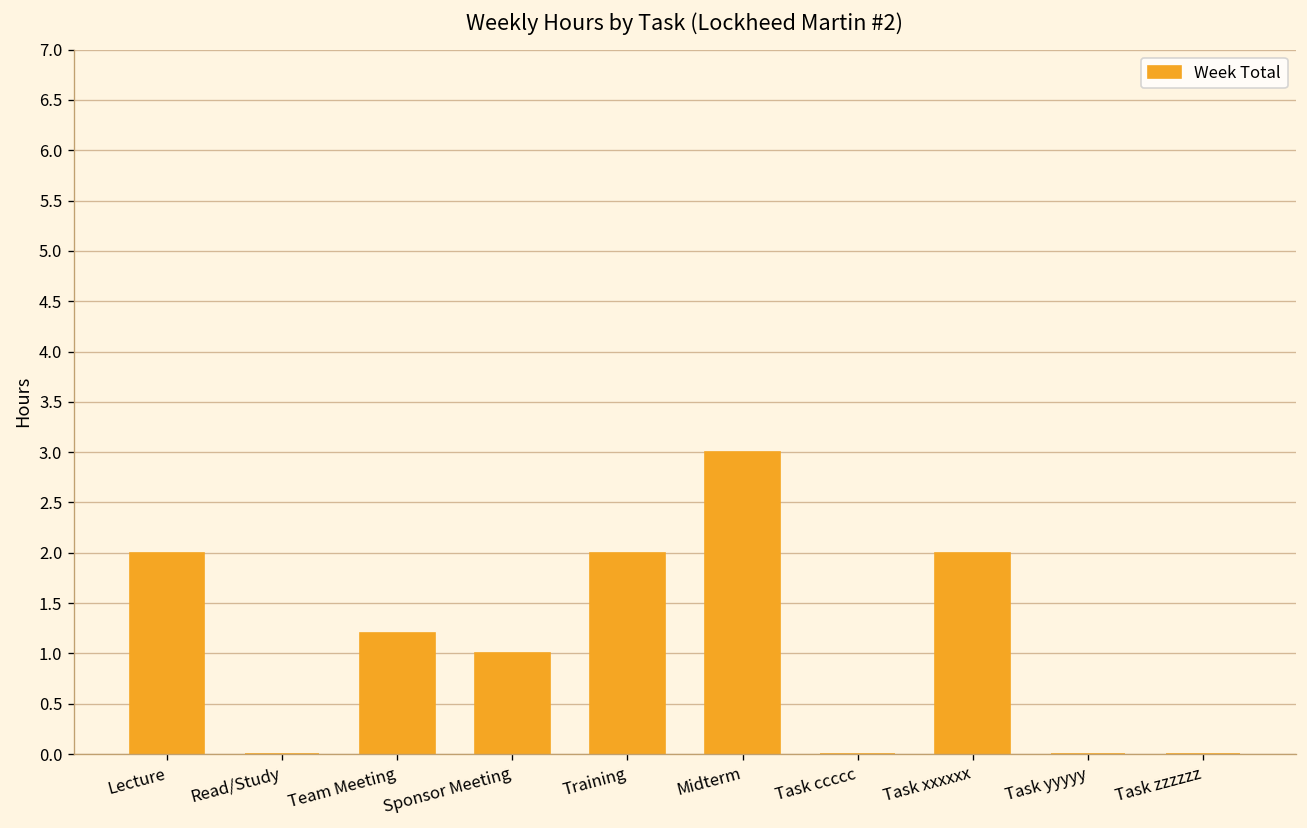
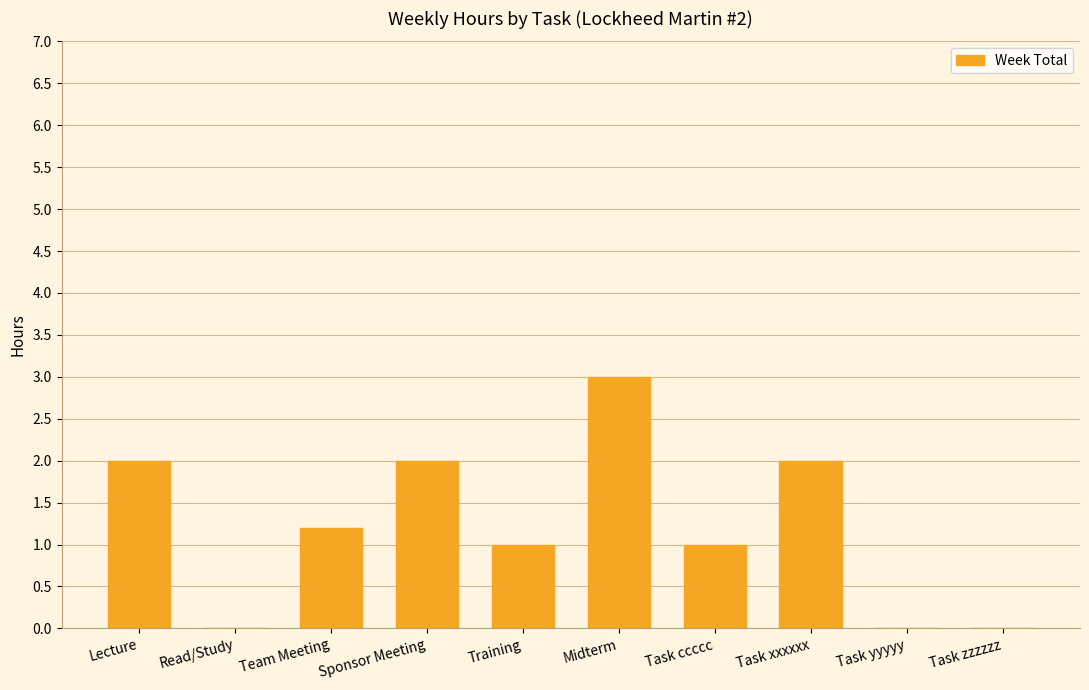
  {
    "Lecture": 2,
    "Read/Study": 0,
    "Team Meeting": 1.2,
-   "Sponsor Meeting": 1,
-   "Training": 2,
+   "Sponsor Meeting": 2,
+   "Training": 1,
    "Midterm": 3,
-   "Task ccccc": 0,
+   "Task ccccc": 1,
    "Task xxxxxx": 2,
    "Task yyyyy": 0,
    "Task zzzzzz": 0
  }
